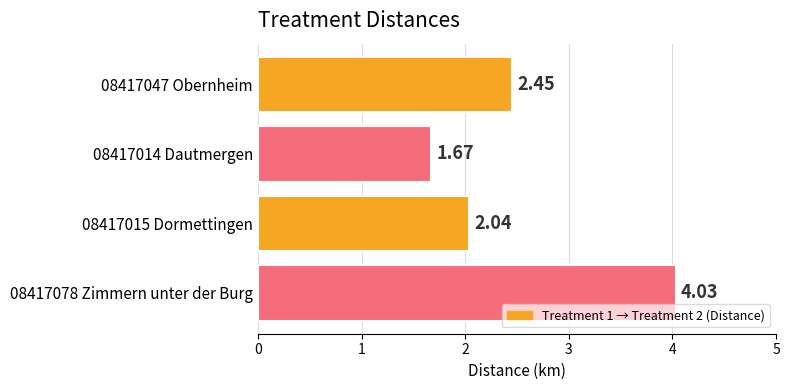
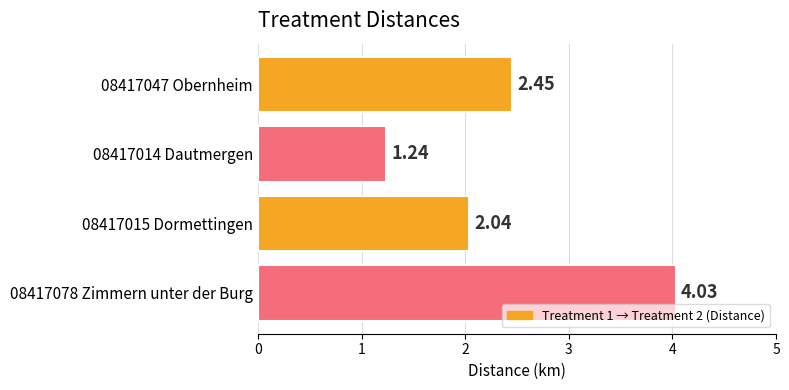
  {
    "08417047 Obernheim": 2.45,
-   "08417014 Dautmergen": 1.67,
+   "08417014 Dautmergen": 1.24,
    "08417015 Dormettingen": 2.04,
    "08417078 Zimmern unter der Burg": 4.03
  }
